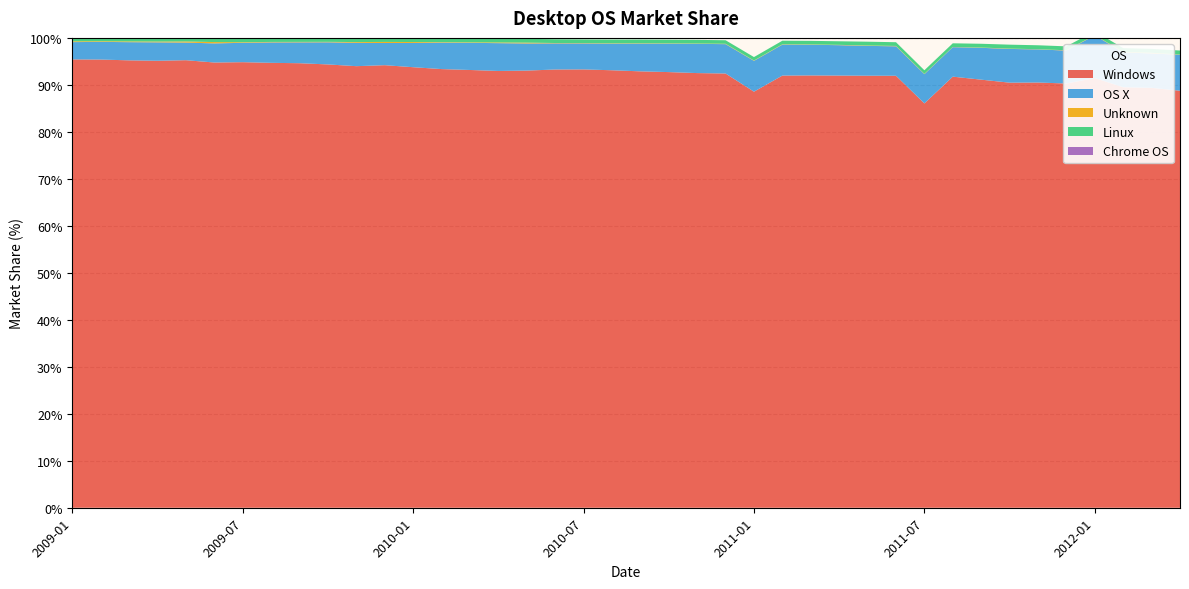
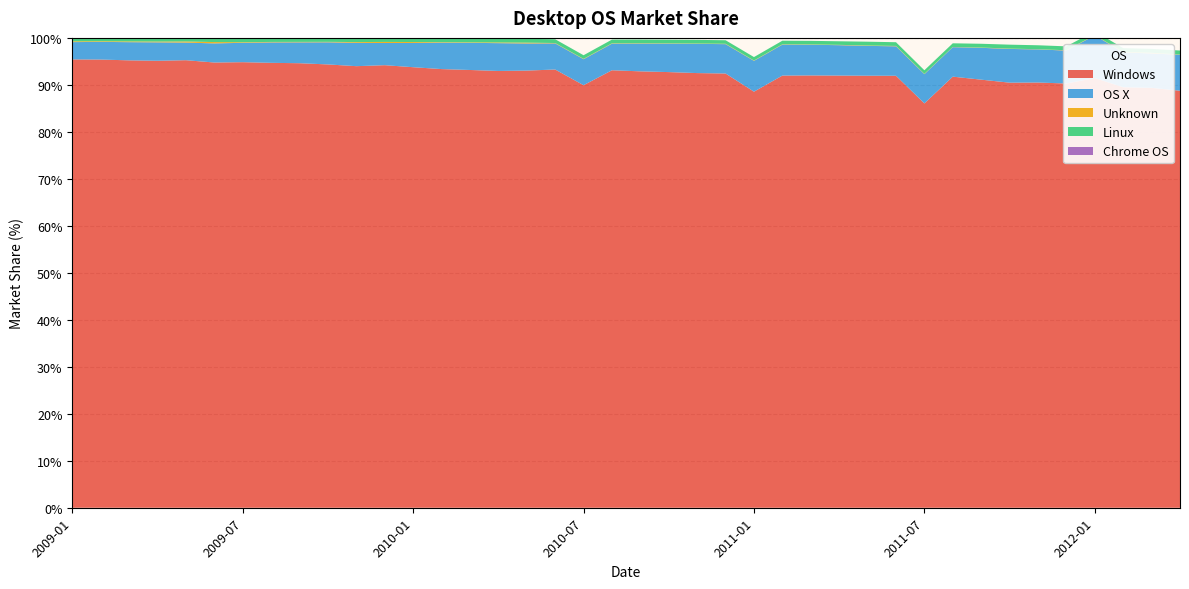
  {
    "Windows": {
      "2009-01": "95%",
      "2009-07": "95%",
      "2010-01": "94%",
-     "2010-07": "93%",
+     "2010-07": "90%",
      "2011-01": "89%",
      "2011-07": "86%"
    }
  }
